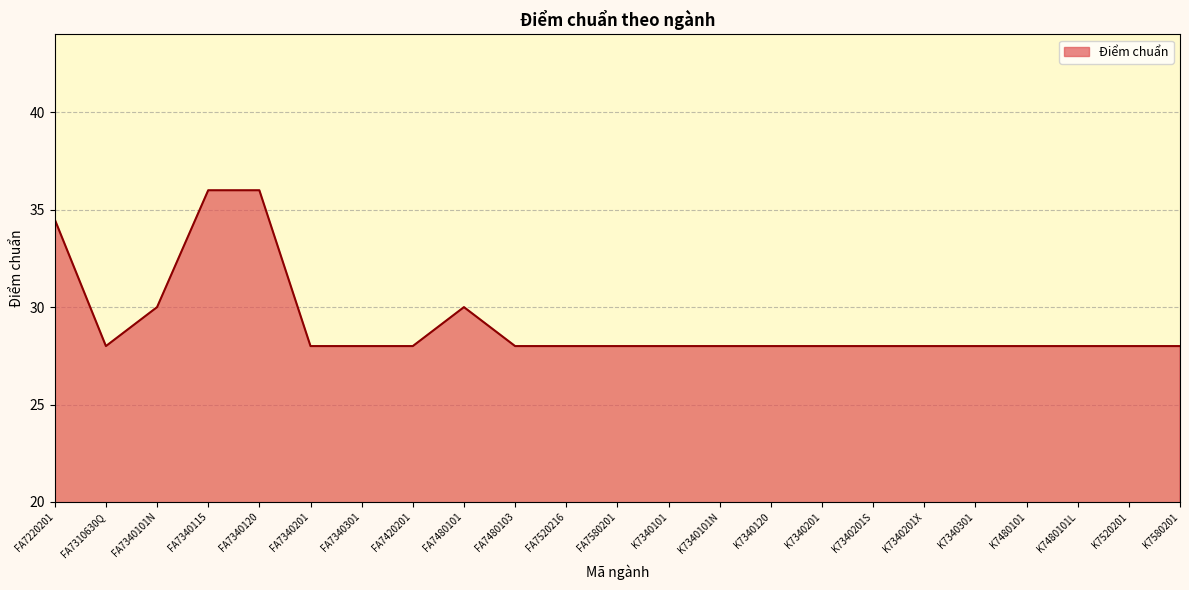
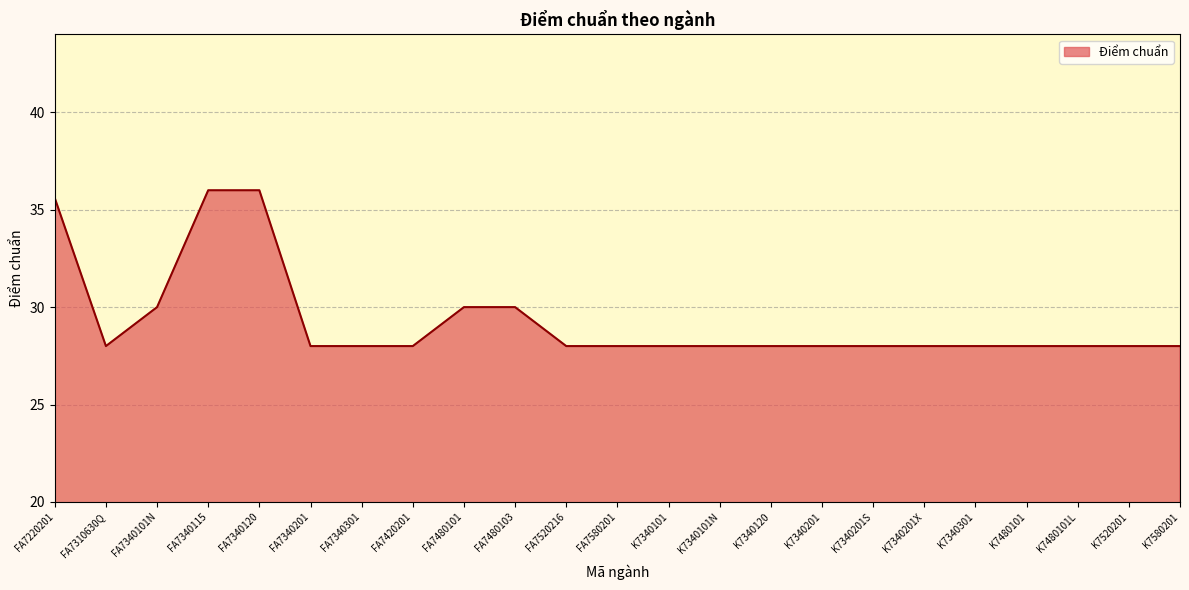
  {
-   "FA7220201": 34.5,
+   "FA7220201": 35.6,
    "FA7310630Q": 28.0,
    "FA7340101N": 30.0,
    "FA7340115": 36.0,
    "FA7340120": 36.0,
    "FA7340201": 28.0,
    "FA7340301": 28.0,
    "FA7420201": 28.0,
    "FA7480101": 30.0,
-   "FA7480103": 28,
+   "FA7480103": 30,
    "FA7520216": 28.0,
    "FA7580201": 28.0,
    "K7340101": 28.0,
    "K7340101N": 28.0,
    "K7340120": 28.0,
    "K7340201": 28.0,
    "K7340201S": 28.0,
    "K7340201X": 28.0,
    "K7340301": 28.0,
    "K7480101": 28.0,
    "K7480101L": 28.0,
    "K7520201": 28.0,
    "K7580201": 28.0
  }
